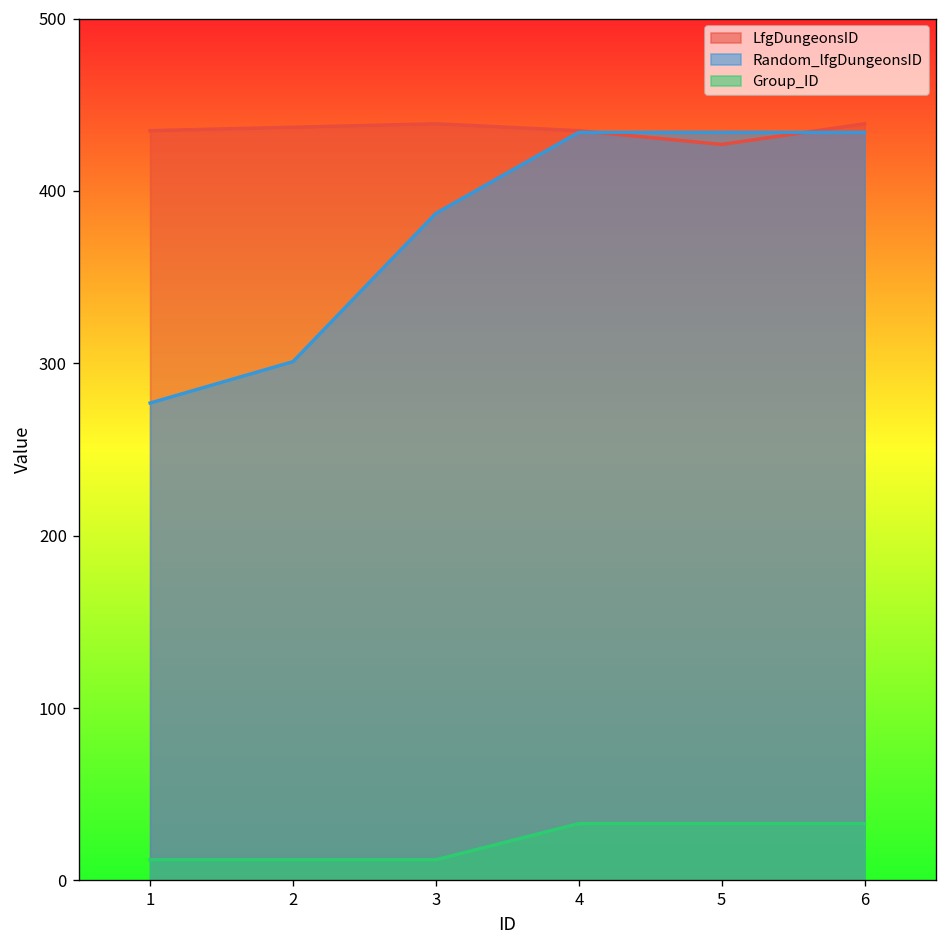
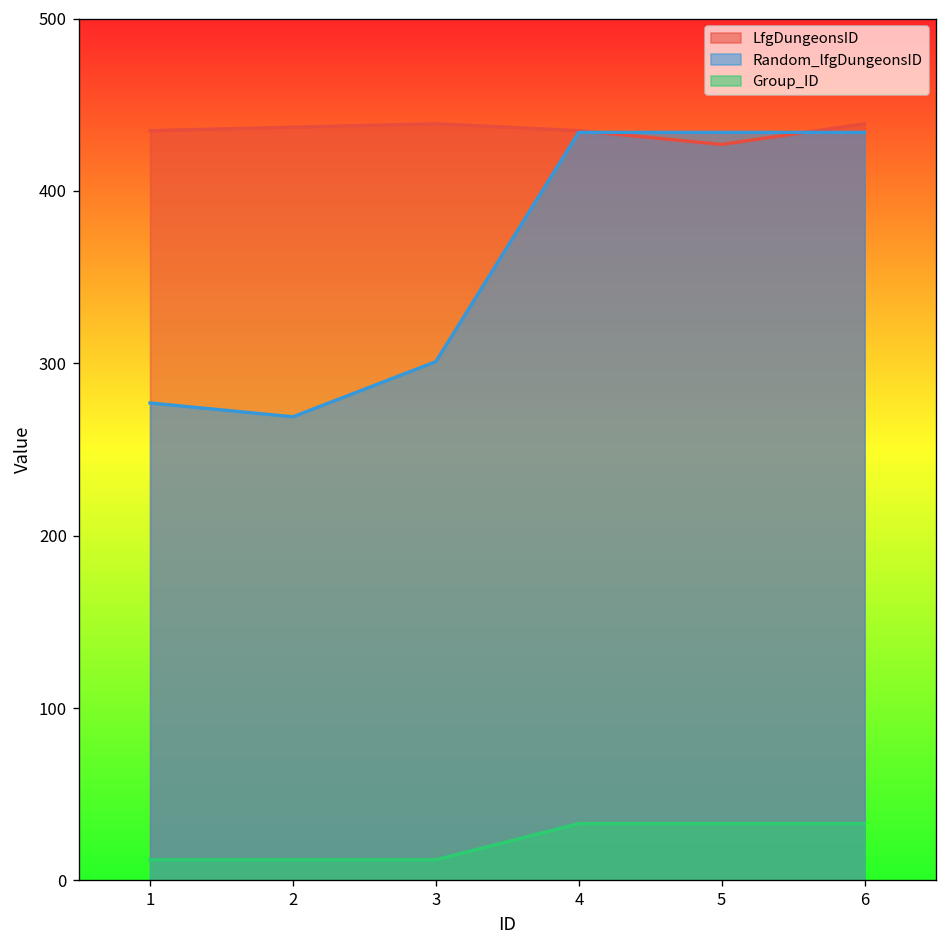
  {
    "LfgDungeonsID": {
      "1": 435,
      "2": 437,
      "3": 439,
      "5": 427,
      "6": 439
    },
    "Random_lfgDungeonsID": {
      "1": 277,
-     "2": 301,
-     "3": 387,
+     "2": 269,
+     "3": 301,
      "5": 434,
      "6": 434
    },
    "Group_ID": {
      "1": 12,
      "2": 12,
      "3": 12,
      "4": 33,
      "5": 33,
      "6": 33
    }
  }
